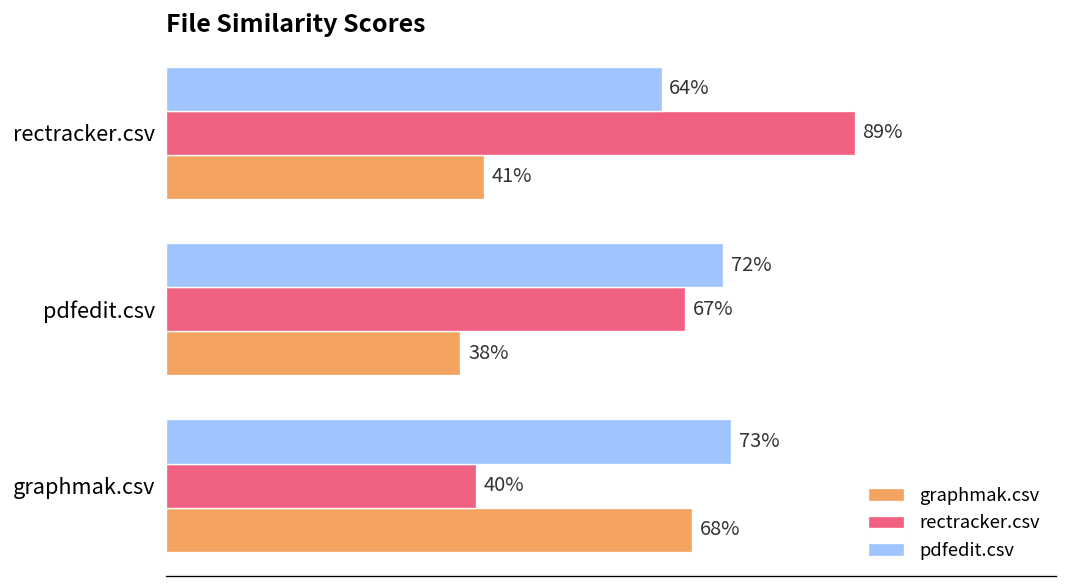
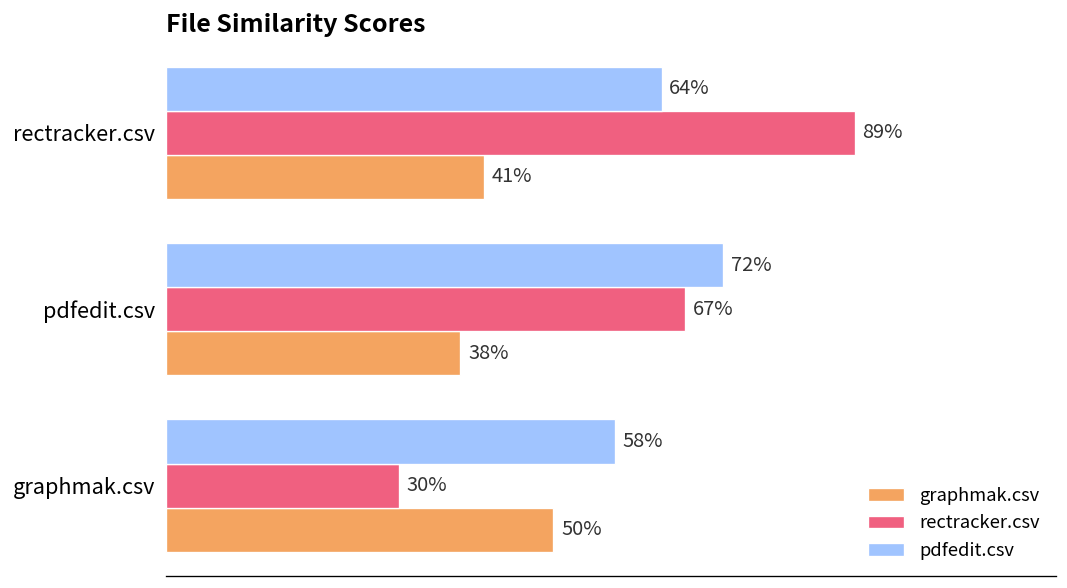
  {
    "graphmak.csv": {
      "rectracker.csv": "41%",
      "pdfedit.csv": "38%",
-     "graphmak.csv": "68%"
+     "graphmak.csv": "50%"
    },
    "rectracker.csv": {
      "rectracker.csv": "89%",
      "pdfedit.csv": "67%",
-     "graphmak.csv": "40%"
+     "graphmak.csv": "30%"
    },
    "pdfedit.csv": {
      "rectracker.csv": "64%",
      "pdfedit.csv": "72%",
-     "graphmak.csv": "73%"
+     "graphmak.csv": "58%"
    }
  }
